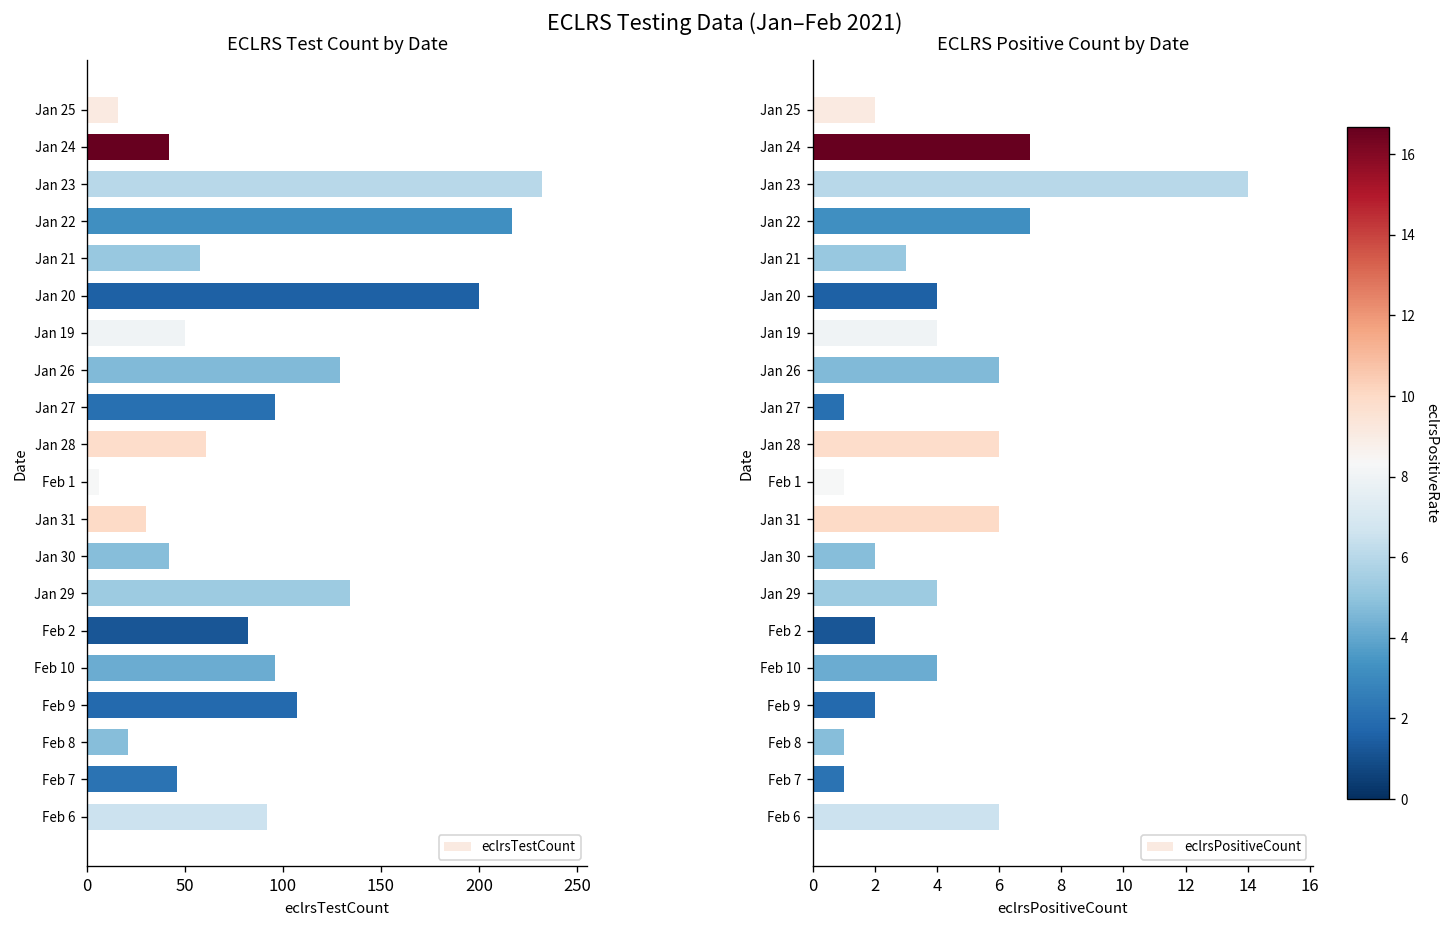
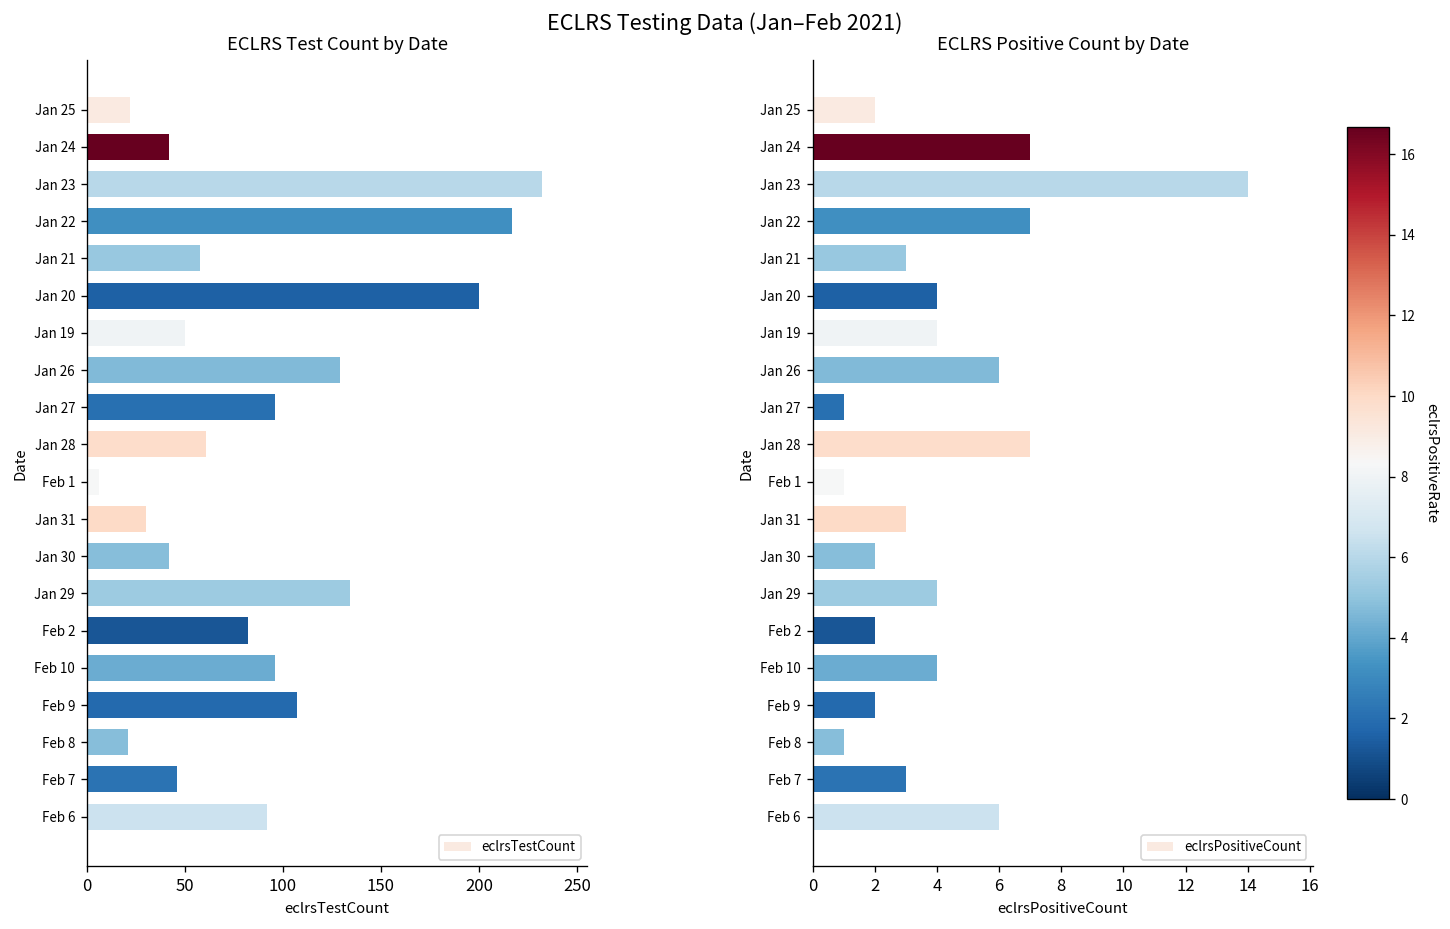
  {
    "ECLRS Test Count by Date": {
-     "Jan 25": 16,
+     "Jan 25": 22,
      "Jan 24": 42,
      "Jan 23": 232,
      "Jan 22": 217,
      "Jan 21": 58,
      "Jan 20": 200,
      "Jan 19": 50,
      "Jan 26": 129,
      "Jan 27": 96,
      "Jan 28": 61,
      "Feb 1": 6,
      "Jan 31": 30,
      "Jan 30": 42,
      "Jan 29": 134,
      "Feb 2": 82,
      "Feb 10": 96,
      "Feb 9": 107,
      "Feb 8": 21,
      "Feb 7": 46,
      "Feb 6": 92
    },
    "ECLRS Positive Count by Date": {
      "Jan 25": 2,
      "Jan 24": 7,
      "Jan 23": 14,
      "Jan 22": 7,
      "Jan 21": 3,
      "Jan 20": 4,
      "Jan 19": 4,
      "Jan 26": 6,
      "Jan 27": 1,
-     "Jan 28": 6,
+     "Jan 28": 7,
      "Feb 1": 1,
-     "Jan 31": 6,
+     "Jan 31": 3,
      "Jan 30": 2,
      "Jan 29": 4,
      "Feb 2": 2,
      "Feb 10": 4,
      "Feb 9": 2,
      "Feb 8": 1,
-     "Feb 7": 1,
+     "Feb 7": 3,
      "Feb 6": 6
    }
  }
